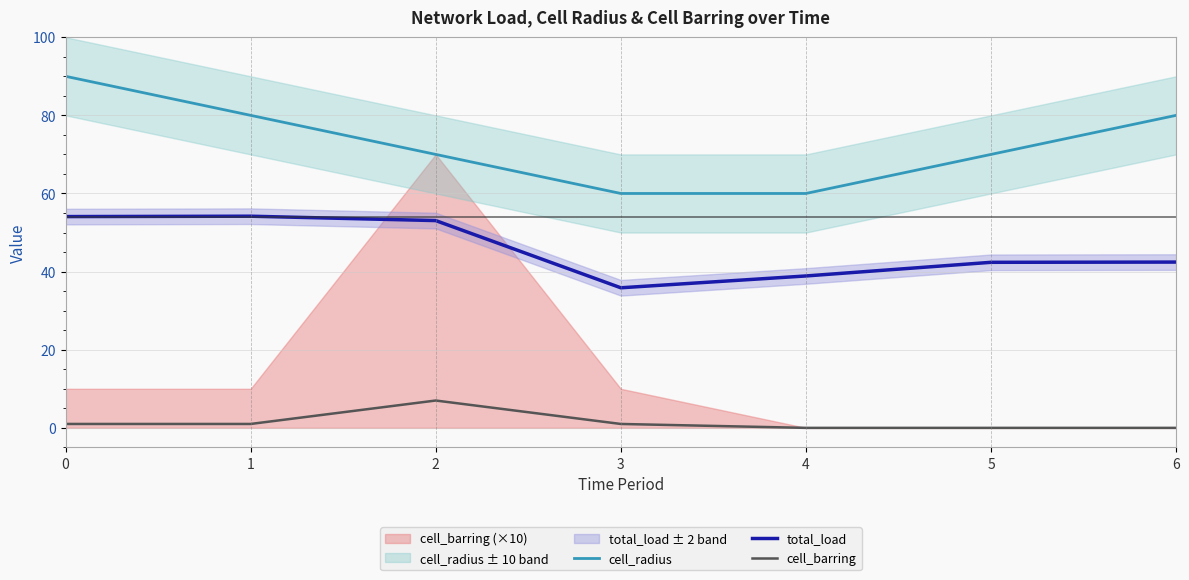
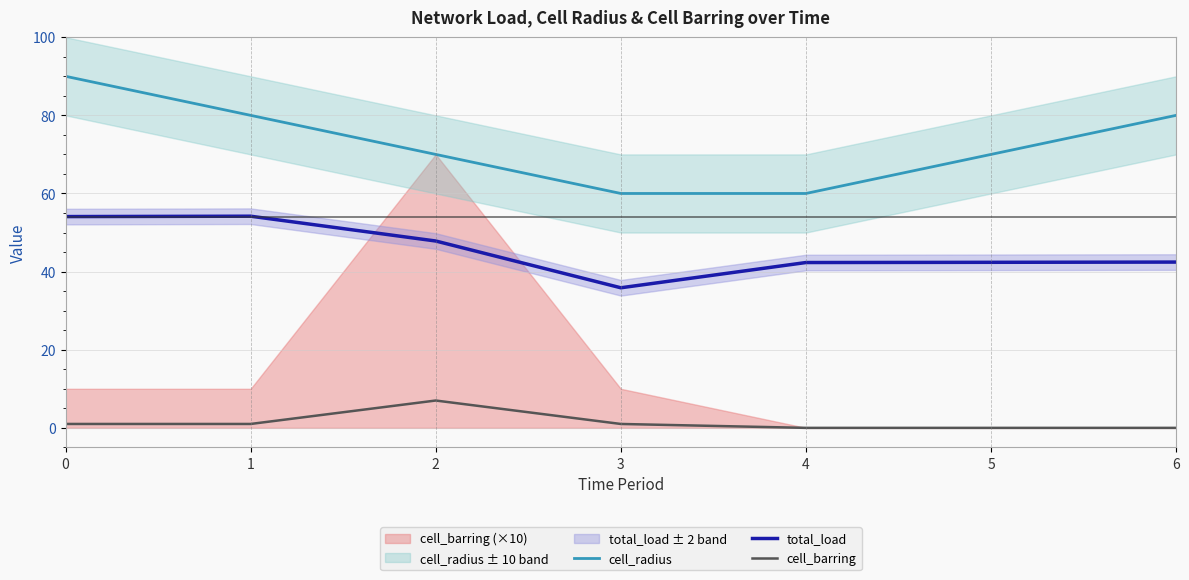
  {
    "cell_radius": {
      "0": 90,
      "1": 80,
      "3": 60,
      "4": 60,
      "5": 70,
      "6": 80
    },
    "cell_barring (×10)": {
      "0": 10,
      "1": 10,
      "3": 10
    },
    "total_load": {
      "0": 54,
      "1": 54,
-     "2": 53,
+     "2": 48,
      "3": 36,
-     "4": 39,
+     "4": 42,
      "5": 42,
      "6": 42
    },
    "cell_barring": {
      "0": 1,
      "1": 1,
      "2": 7,
      "3": 1
    }
  }
